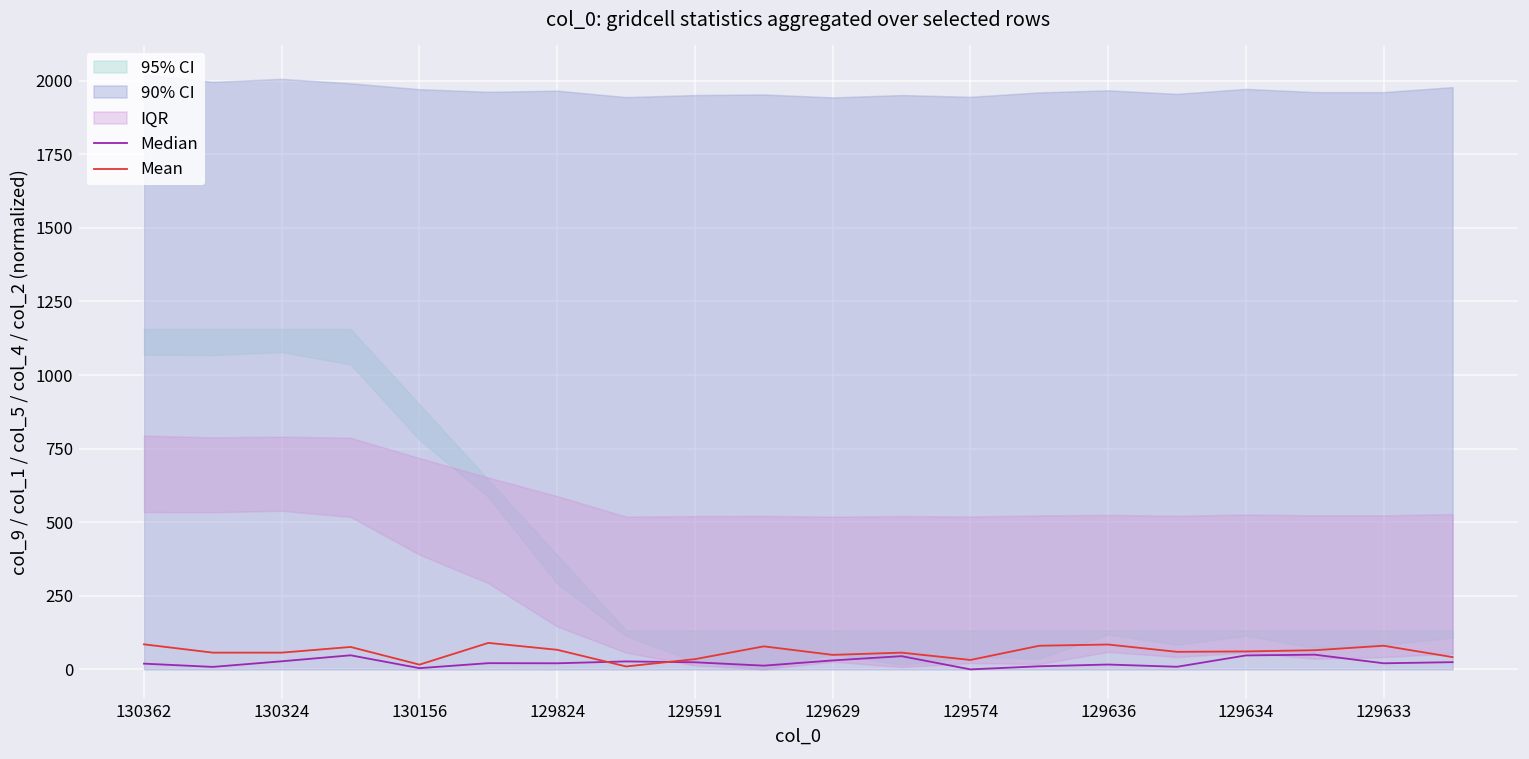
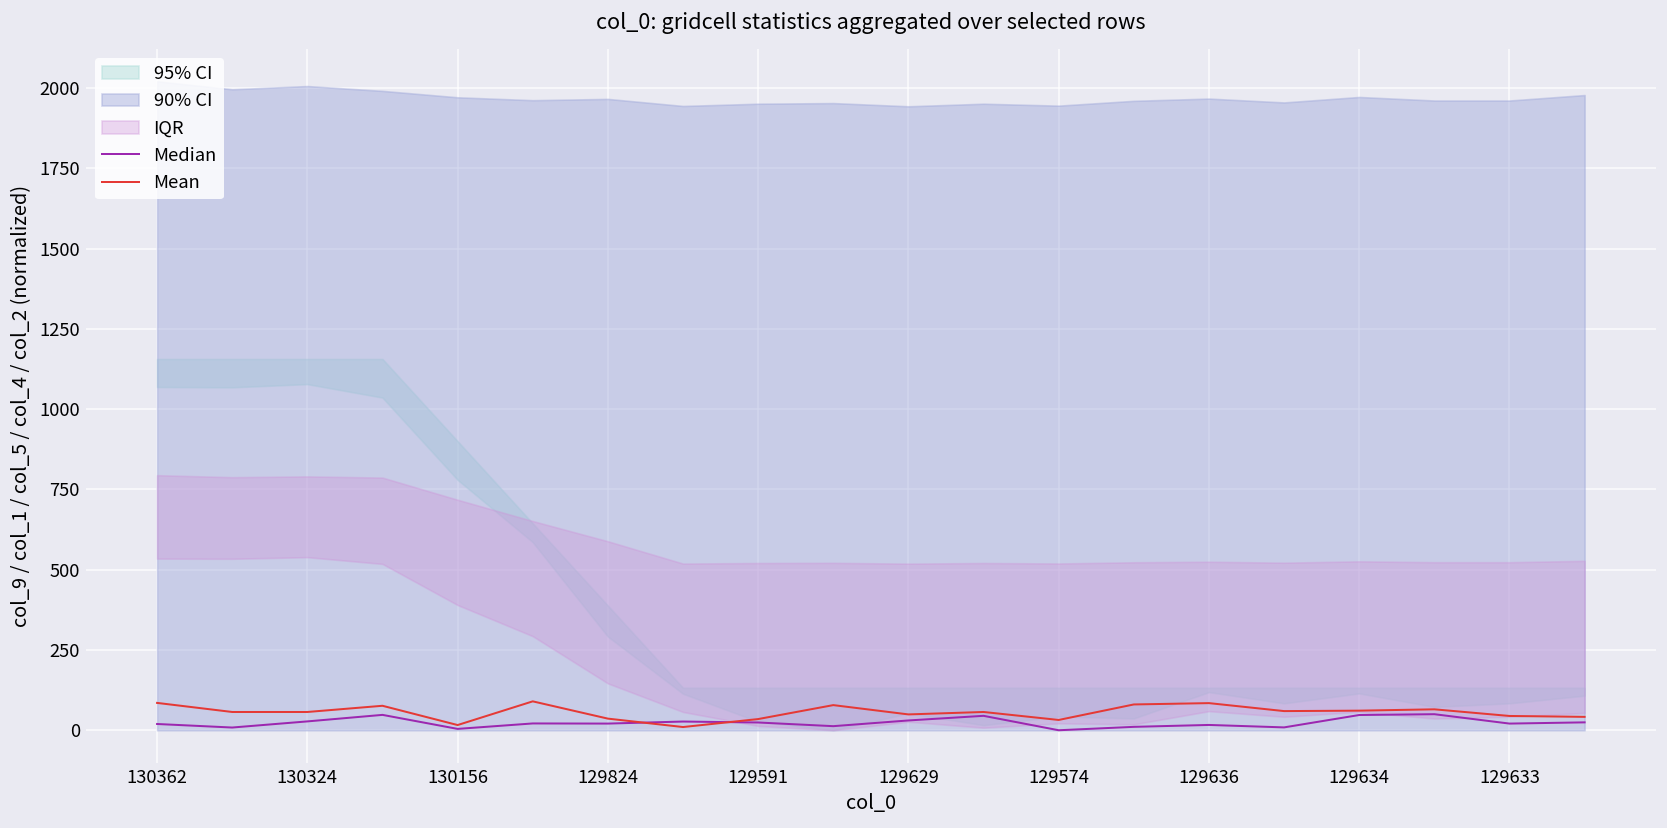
  {
    "Median": {
      "130362": 20,
      "130324": 30,
      "130156": 0,
      "129824": 20,
      "129591": 20,
      "129629": 30,
      "129574": 0,
      "129636": 20,
      "129634": 50,
      "129633": 20
    },
    "Mean": {
      "130362": 90,
      "130324": 60,
      "130156": 20,
-     "129824": 70,
+     "129824": 40,
      "129591": 30,
      "129629": 50,
      "129574": 30,
      "129636": 80,
      "129634": 60,
-     "129633": 80
+     "129633": 40
    }
  }
